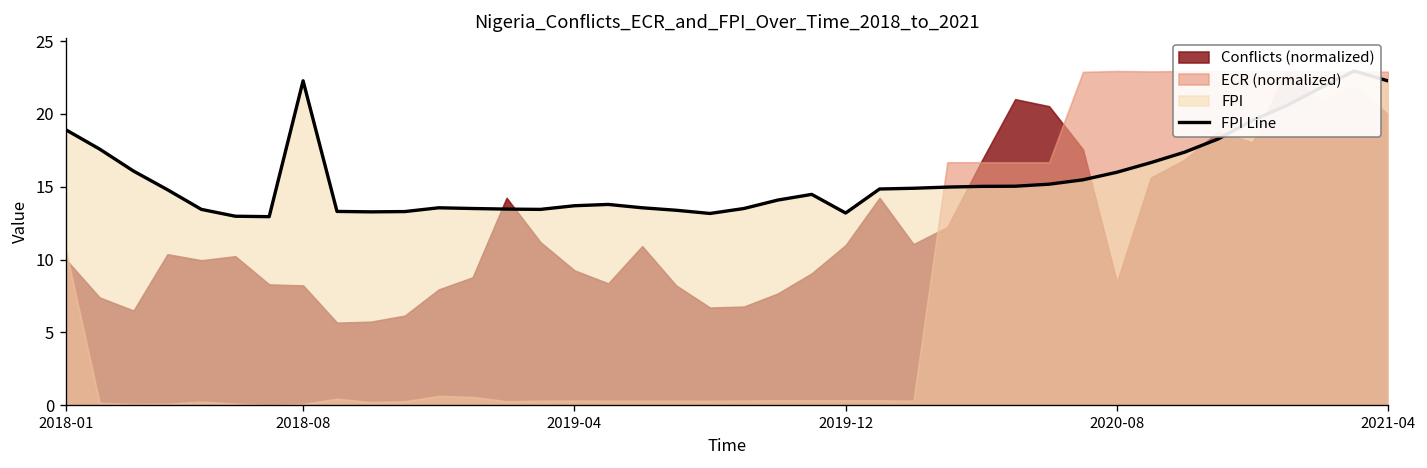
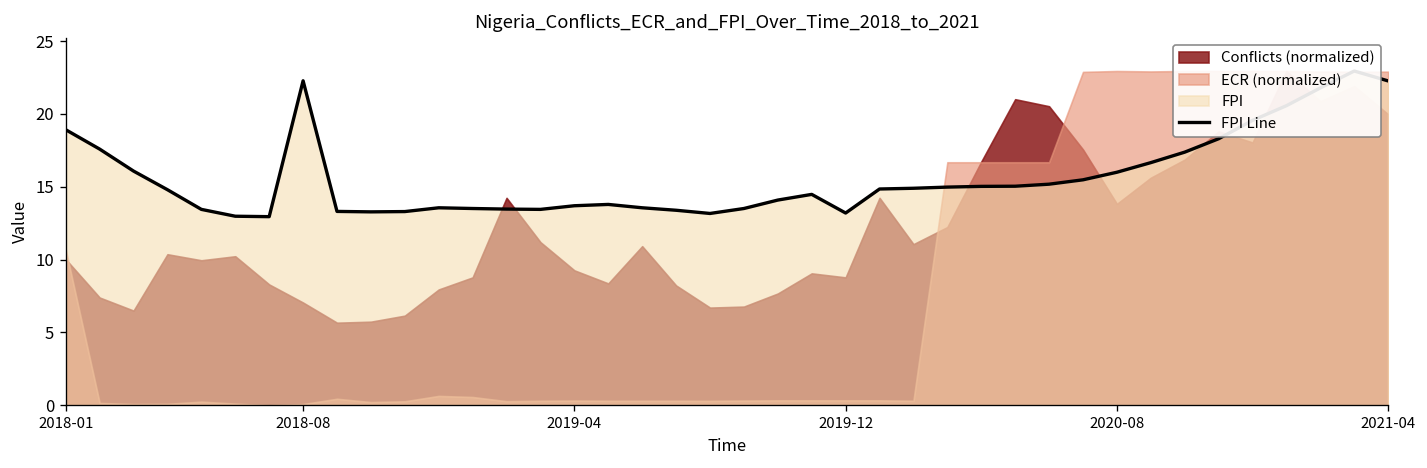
  {
    "Conflicts (normalized)": {
      "2018-01": 10.0,
-     "2018-08": 8.2,
+     "2018-08": 7.1,
      "2019-04": 9.3,
-     "2019-12": 11.0,
-     "2020-08": 8.4,
+     "2019-12": 8.8,
+     "2020-08": 13.8,
      "2021-04": 20.0
    },
    "ECR (normalized)": {
      "2018-01": 10.7,
      "2019-04": 0.3,
      "2019-12": 0.3,
      "2020-08": 23.0,
      "2021-04": 22.9
    },
    "FPI": {
      "2018-01": 18.9,
      "2018-08": 22.3,
      "2019-04": 13.7,
      "2019-12": 13.2,
      "2020-08": 16.0,
      "2021-04": 22.3
    }
  }
